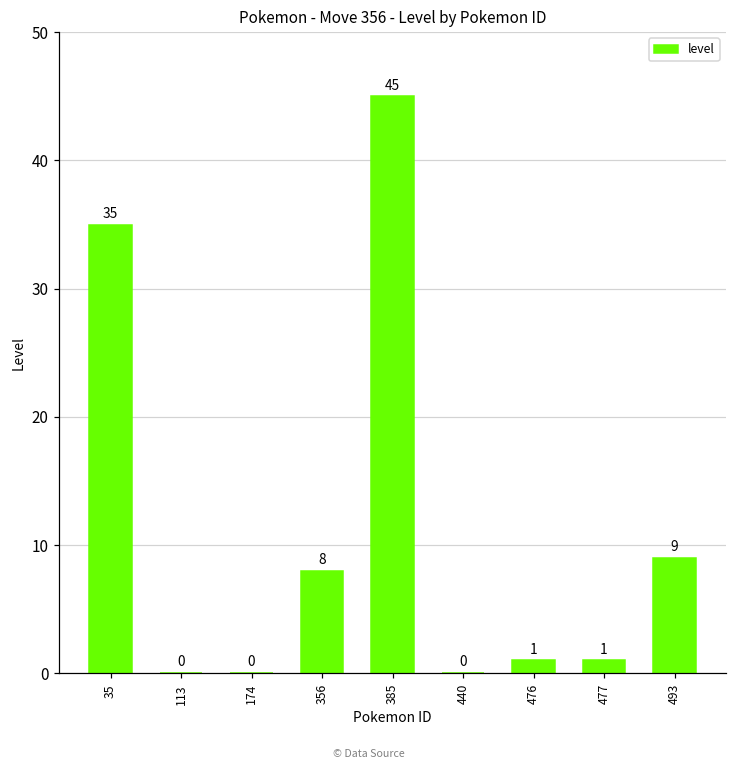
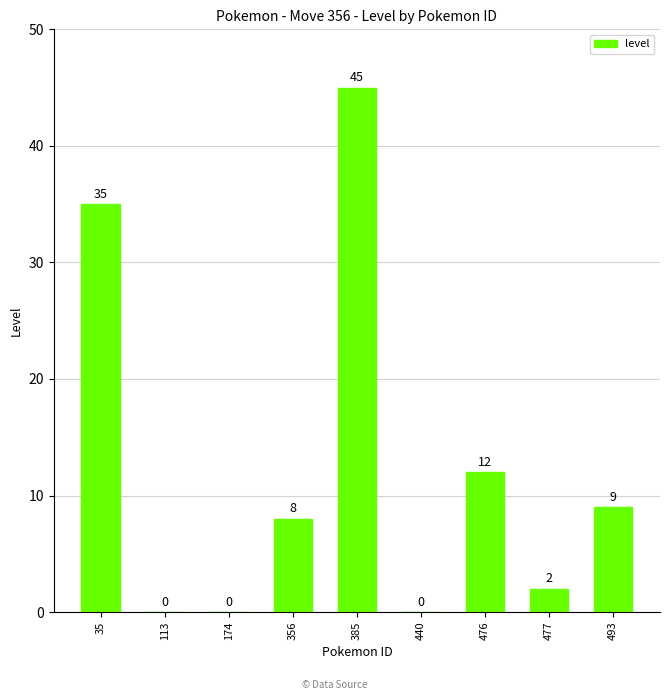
  {
    "35": 35,
    "113": 0,
    "174": 0,
    "356": 8,
    "385": 45,
    "440": 0,
-   "476": 1,
-   "477": 1,
+   "476": 12,
+   "477": 2,
    "493": 9
  }
